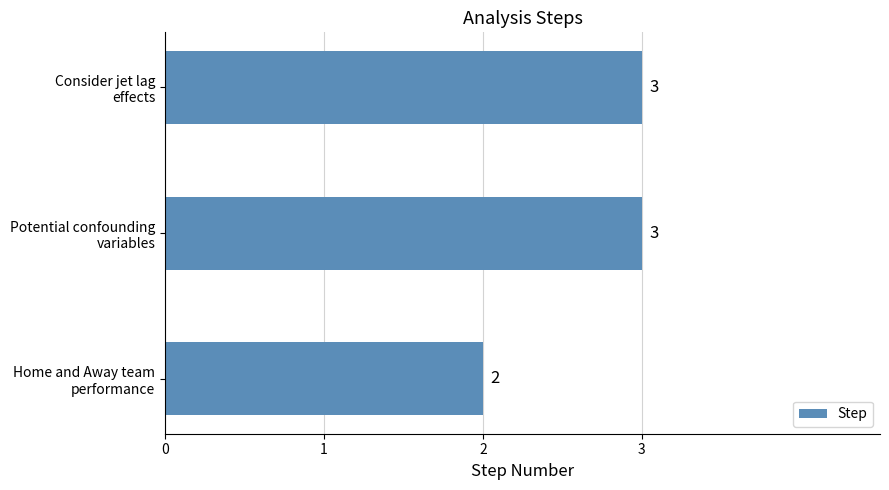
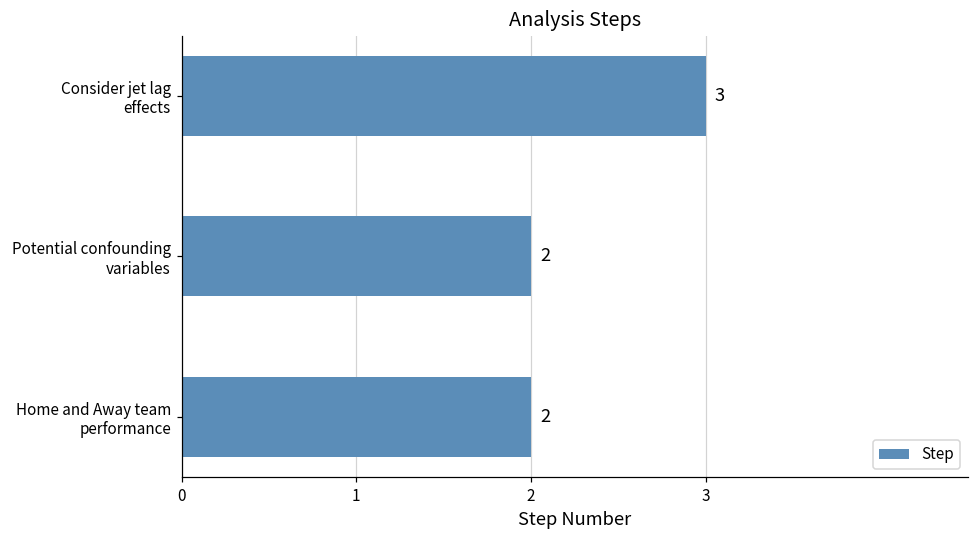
  {
    "Consider jet lag effects": 3,
-   "Potential confounding variables": 3,
+   "Potential confounding variables": 2,
    "Home and Away team performance": 2
  }
